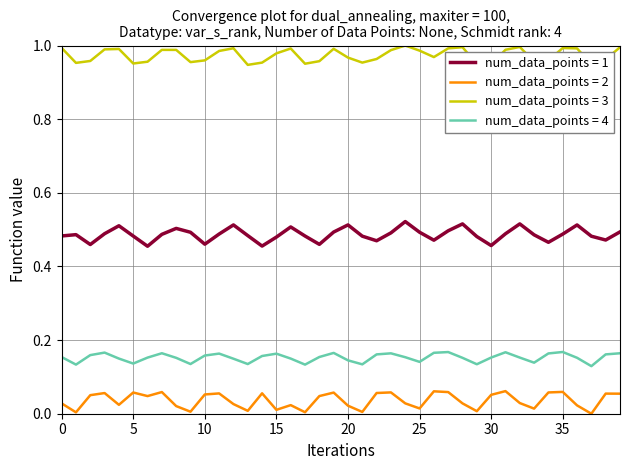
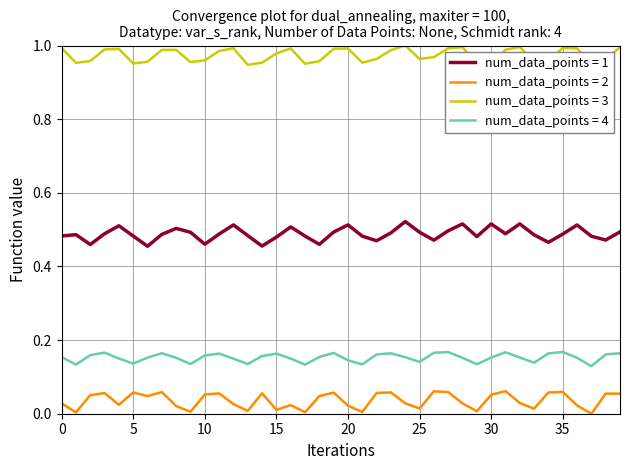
  {
    "num_data_points = 1": {
      "0": 0.48,
      "5": 0.48,
      "10": 0.46,
      "15": 0.48,
      "20": 0.51,
      "25": 0.49,
-     "30": 0.46,
+     "30": 0.52,
      "35": 0.49
    },
    "num_data_points = 2": {
      "0": 0.03,
      "5": 0.06,
      "10": 0.05,
      "15": 0.01,
      "20": 0.02,
      "25": 0.01,
      "30": 0.05,
      "35": 0.06
    },
    "num_data_points = 3": {
      "0": 0.99,
      "5": 0.95,
      "10": 0.96,
      "15": 0.98,
-     "20": 0.97,
-     "25": 0.99,
+     "20": 0.99,
+     "25": 0.96,
      "35": 0.99
    },
    "num_data_points = 4": {
      "0": 0.15,
      "5": 0.14,
      "10": 0.16,
      "15": 0.16,
      "20": 0.14,
      "25": 0.14,
      "30": 0.15,
      "35": 0.17
    }
  }
